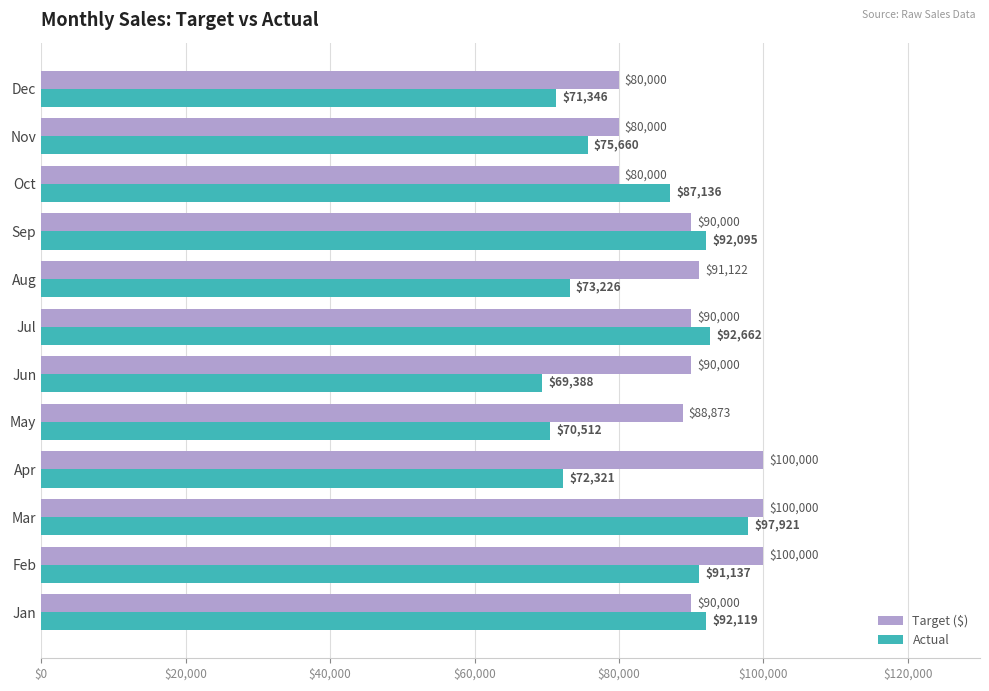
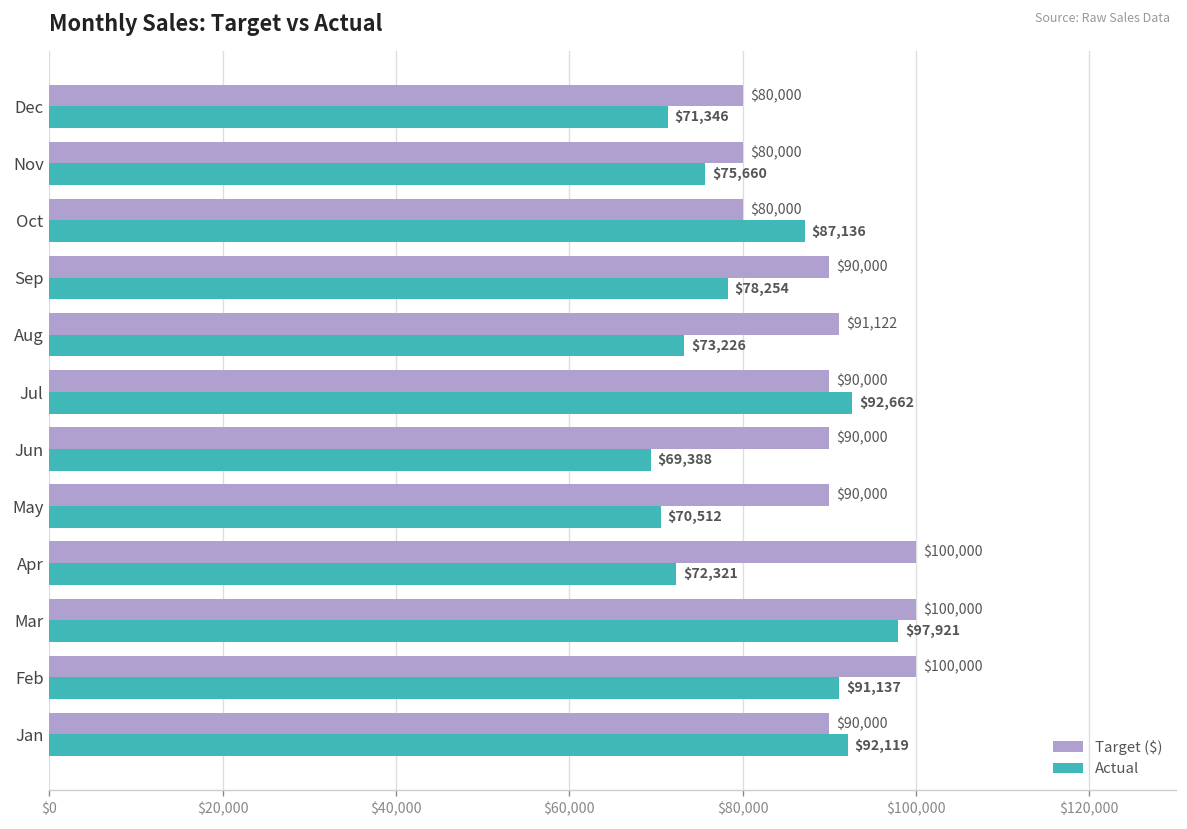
  {
    "Target ($)": {
      "Dec": "$80,000",
      "Nov": "$80,000",
      "Oct": "$80,000",
      "Sep": "$90,000",
      "Aug": "$91,122",
      "Jul": "$90,000",
      "Jun": "$90,000",
-     "May": "$88,873",
+     "May": "$90,000",
      "Apr": "$100,000",
      "Mar": "$100,000",
      "Feb": "$100,000",
      "Jan": "$90,000"
    },
    "Actual": {
      "Dec": "$71,346",
      "Nov": "$75,660",
      "Oct": "$87,136",
-     "Sep": "$92,095",
+     "Sep": "$78,254",
      "Aug": "$73,226",
      "Jul": "$92,662",
      "Jun": "$69,388",
      "May": "$70,512",
      "Apr": "$72,321",
      "Mar": "$97,921",
      "Feb": "$91,137",
      "Jan": "$92,119"
    }
  }
